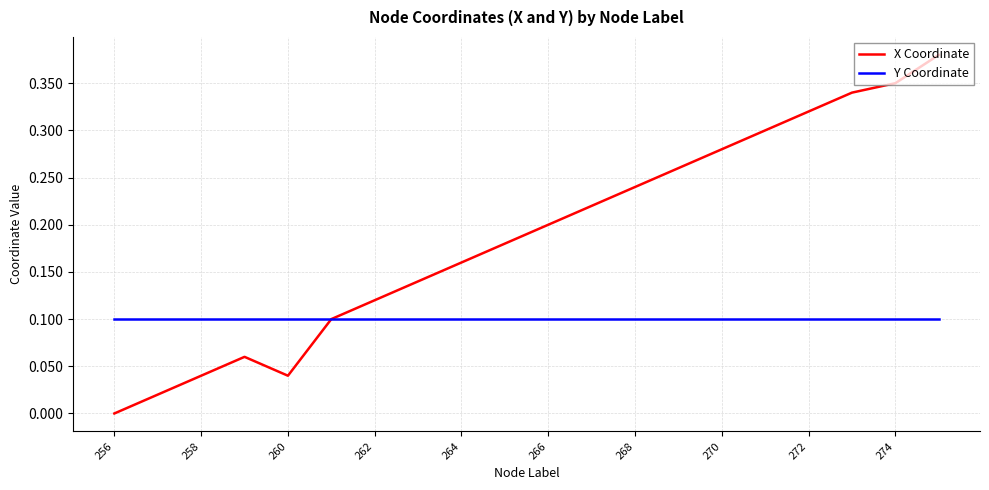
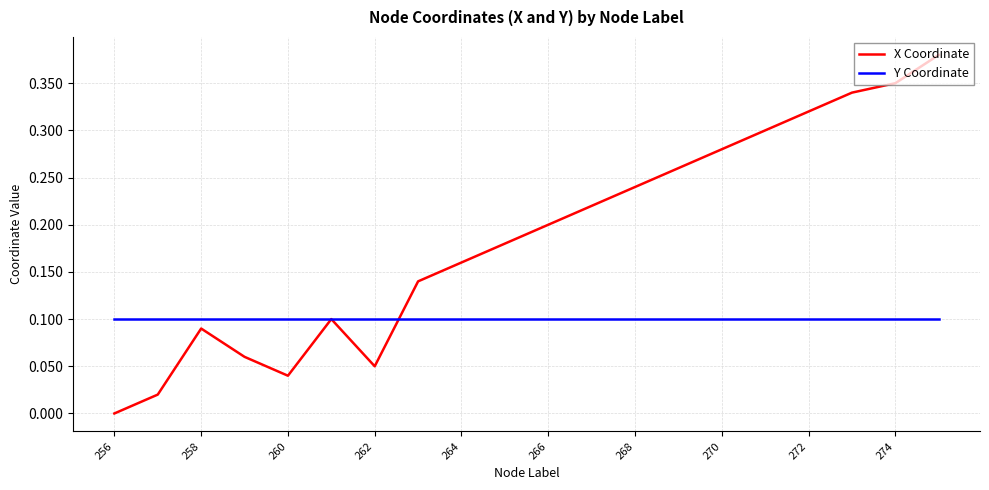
  {
    "X Coordinate": {
      "256": 0.00,
-     "258": 0.04,
+     "258": 0.09,
      "260": 0.04,
-     "262": 0.12,
+     "262": 0.05,
      "264": 0.16,
      "266": 0.20,
      "268": 0.24,
      "270": 0.28,
      "272": 0.32
    },
    "Y Coordinate": {
      "256": 0.10,
      "258": 0.10,
      "260": 0.10,
      "262": 0.10,
      "264": 0.10,
      "266": 0.10,
      "268": 0.10,
      "270": 0.10,
      "272": 0.10,
      "274": 0.10
    }
  }
